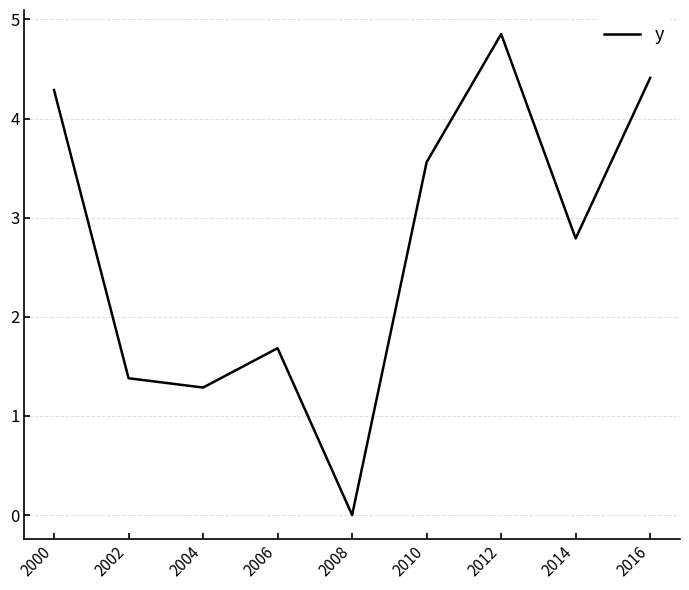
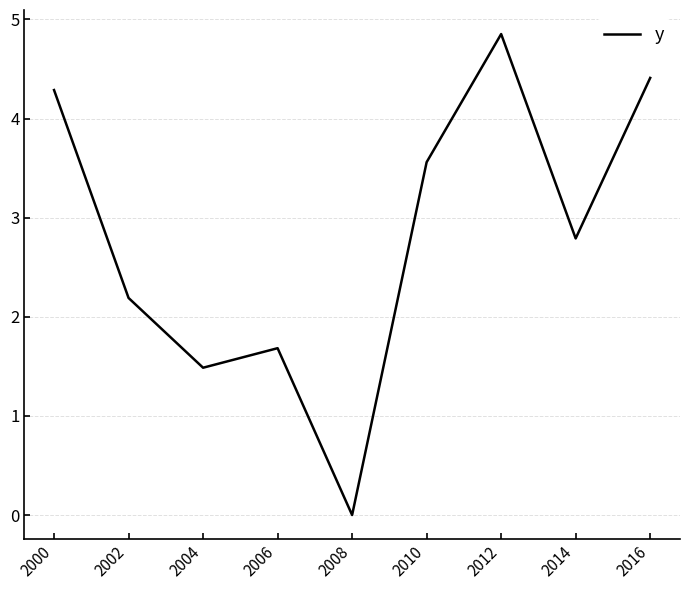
  {
    "2000": 4.3,
-   "2002": 1.4,
-   "2004": 1.3,
+   "2002": 2.2,
+   "2004": 1.5,
    "2006": 1.7,
    "2008": 0.0,
    "2010": 3.6,
    "2012": 4.9,
    "2014": 2.8,
    "2016": 4.4
  }
